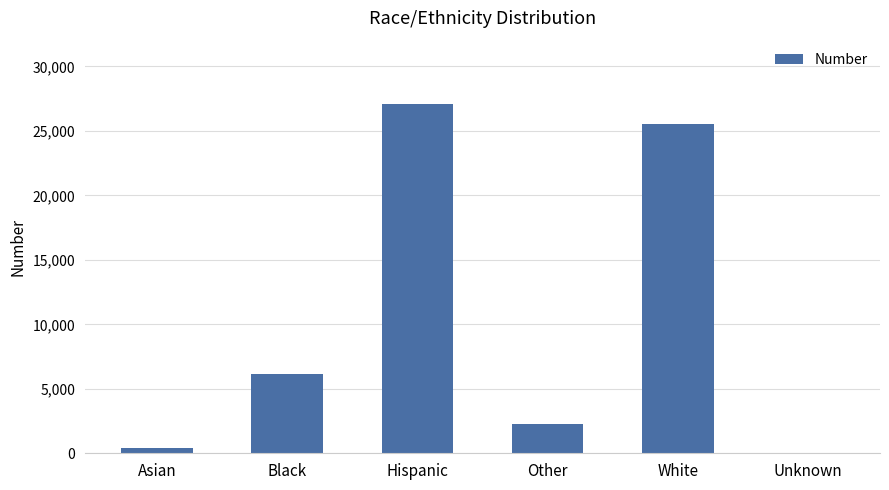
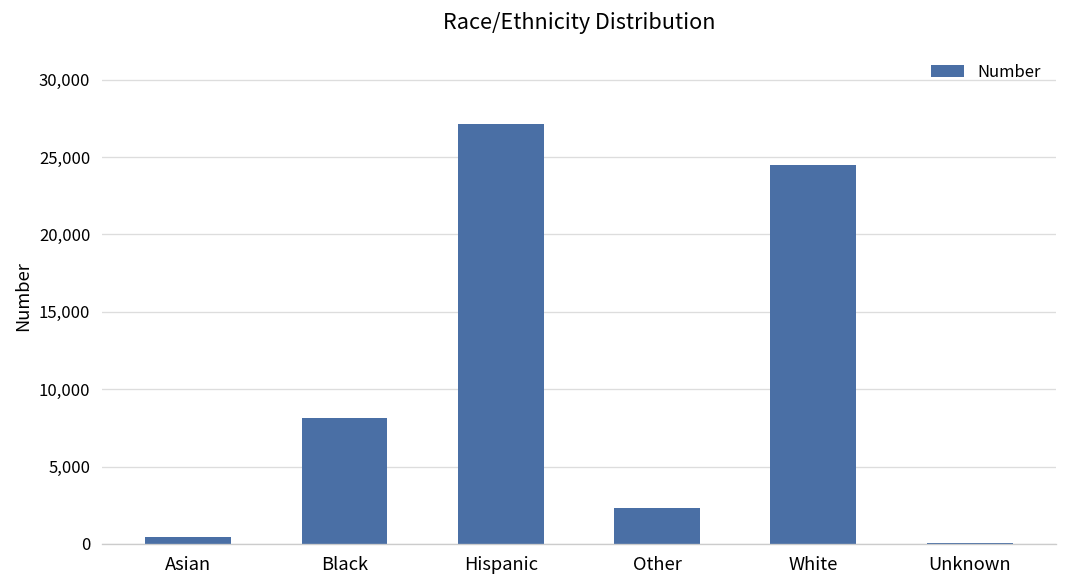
  {
    "Asian": "400",
-   "Black": "6,100",
+   "Black": "8,100",
    "Hispanic": "27,100",
    "Other": "2,300",
-   "White": "25,600"
+   "White": "24,500"
  }
